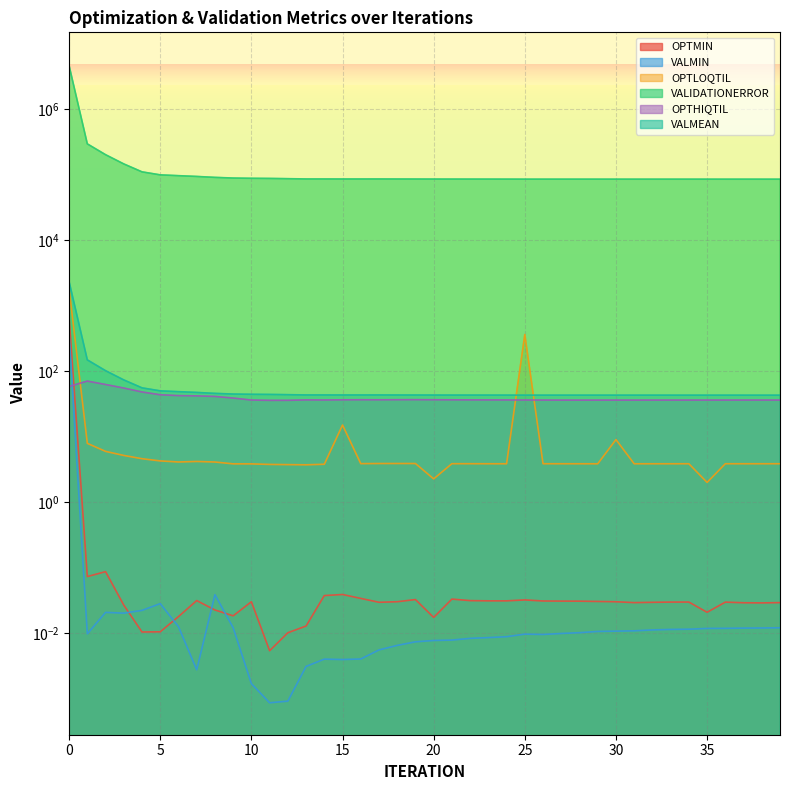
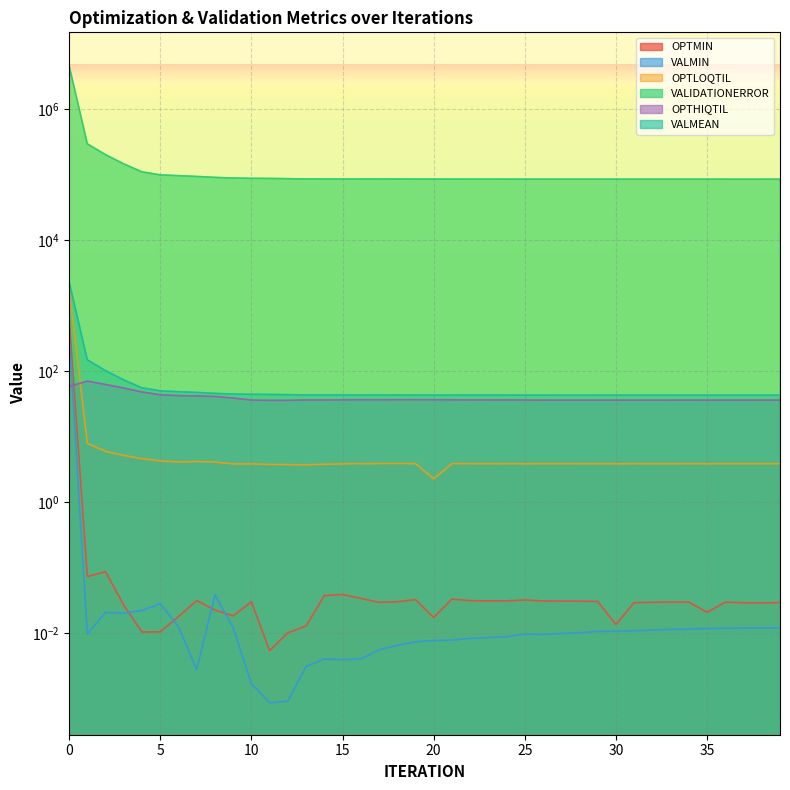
  {
    "OPTMIN": {
      "0": 700,
      "5": 0.010,
      "10": 0.03,
      "15": 0.04,
      "20": 0.017,
      "25": 0.03,
-     "30": 0.03,
+     "30": 0.014,
      "35": 0.021
    },
    "VALMIN": {
      "0": 400,
      "5": 0.028,
      "10": 0.0017,
      "15": 0.004,
      "20": 0.008,
      "25": 0.010,
      "30": 0.011,
      "35": 0.012
    },
    "OPTLOQTIL": {
      "0": 1800,
      "5": 4,
      "10": 4,
-     "15": 15,
+     "15": 4,
      "20": 2.3,
-     "25": 400,
-     "30": 9,
-     "35": 2.0
+     "25": 4,
+     "30": 4,
+     "35": 4
    },
    "OPTHIQTIL": {
      "0": 60,
      "5": 40,
      "10": 40,
      "15": 40,
      "20": 40,
      "25": 40,
      "30": 40,
      "35": 40
    }
  }
